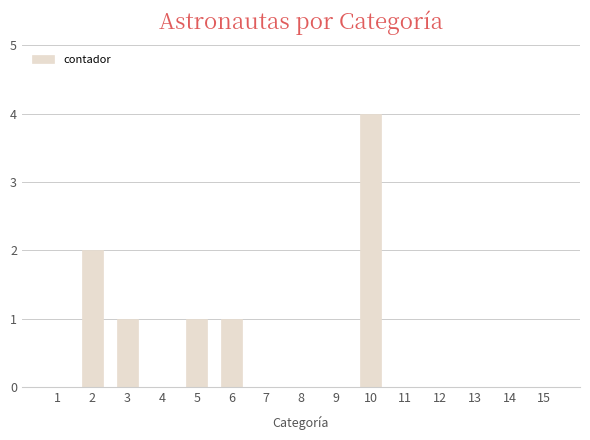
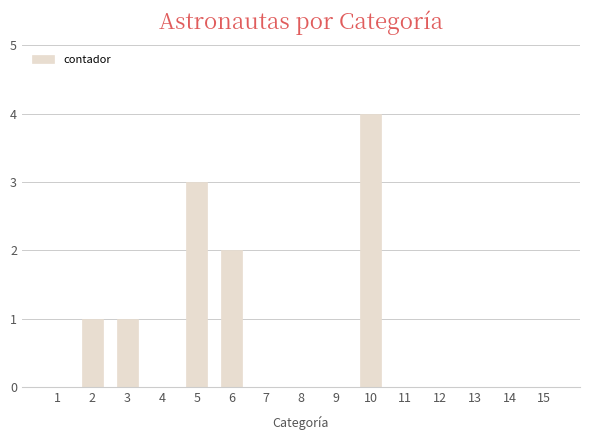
  {
    "1": 0,
-   "2": 2,
+   "2": 1,
    "3": 1,
    "4": 0,
-   "5": 1,
-   "6": 1,
+   "5": 3,
+   "6": 2,
    "7": 0,
    "8": 0,
    "9": 0,
    "10": 4,
    "11": 0,
    "12": 0,
    "13": 0,
    "14": 0,
    "15": 0
  }
